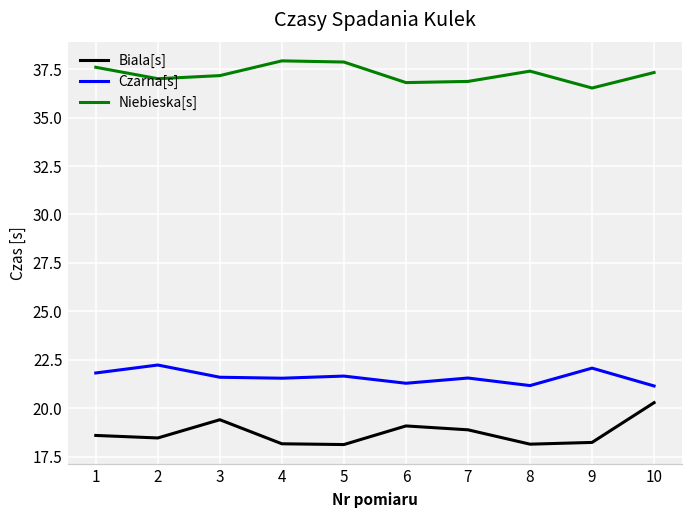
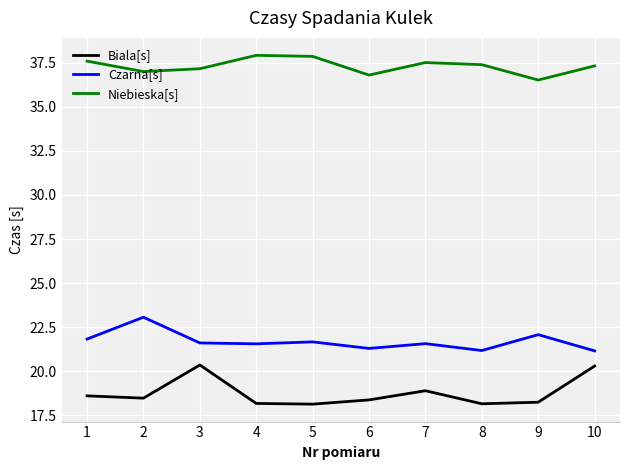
  {
    "Biala[s]": {
      "1": 18.6,
      "2": 18.5,
-     "3": 19.4,
+     "3": 20.4,
      "4": 18.2,
      "5": 18.1,
-     "6": 19.1,
+     "6": 18.4,
      "7": 18.9,
      "8": 18.2,
      "9": 18.3,
      "10": 20.3
    },
    "Czarna[s]": {
      "1": 21.8,
-     "2": 22.2,
+     "2": 23.1,
      "3": 21.6,
      "4": 21.6,
      "5": 21.7,
      "6": 21.3,
      "7": 21.6,
      "8": 21.2,
      "9": 22.1,
      "10": 21.2
    },
    "Niebieska[s]": {
      "1": 37.6,
      "2": 37.0,
      "3": 37.2,
      "4": 37.9,
      "5": 37.9,
      "6": 36.8,
-     "7": 36.9,
+     "7": 37.5,
      "8": 37.4,
      "9": 36.5,
      "10": 37.3
    }
  }
